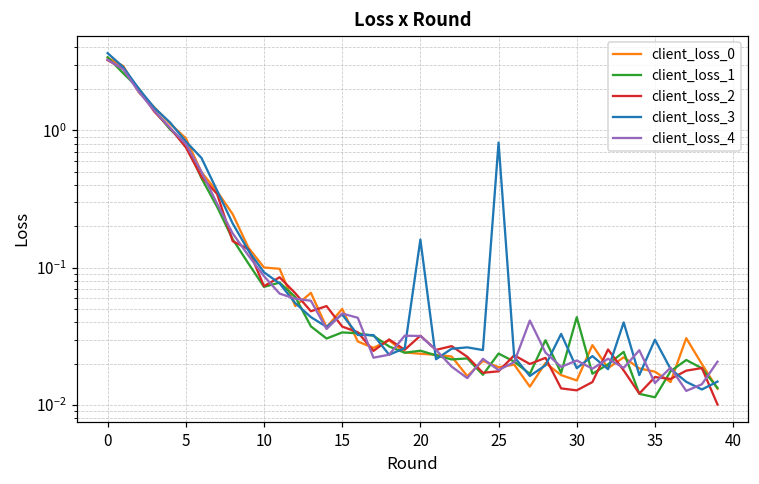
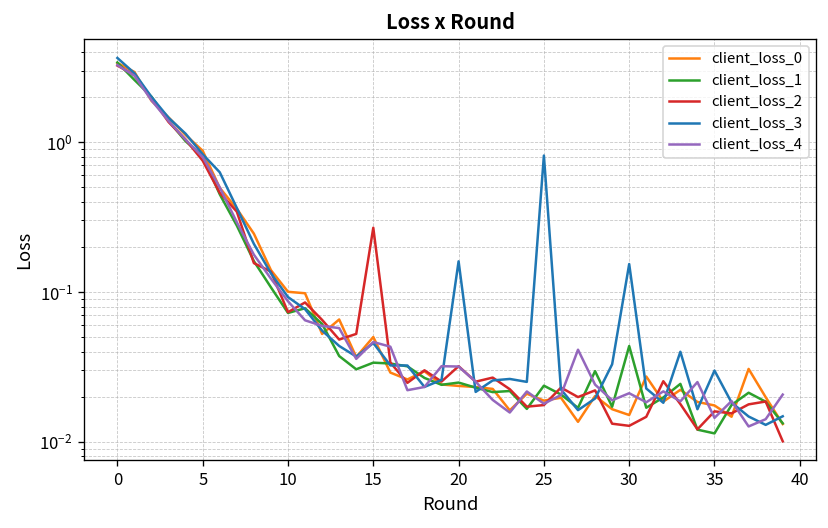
  {
    "client_loss_0": {
      "5": 0.9,
      "10": 0.10,
      "15": 0.050,
      "20": 0.024,
      "30": 0.015,
      "35": 0.018
    },
    "client_loss_1": {
      "15": 0.034,
      "20": 0.025,
      "25": 0.024,
      "30": 0.044,
      "35": 0.011
    },
    "client_loss_2": {
      "5": 0.8,
-     "15": 0.037,
+     "15": 0.27,
      "30": 0.013,
      "35": 0.016
    },
    "client_loss_3": {
      "0": 3.6,
      "10": 0.09,
      "20": 0.16,
      "25": 0.8,
-     "30": 0.019,
+     "30": 0.15,
      "35": 0.030
    },
    "client_loss_4": {
      "10": 0.09,
      "30": 0.021,
      "35": 0.014
    }
  }
